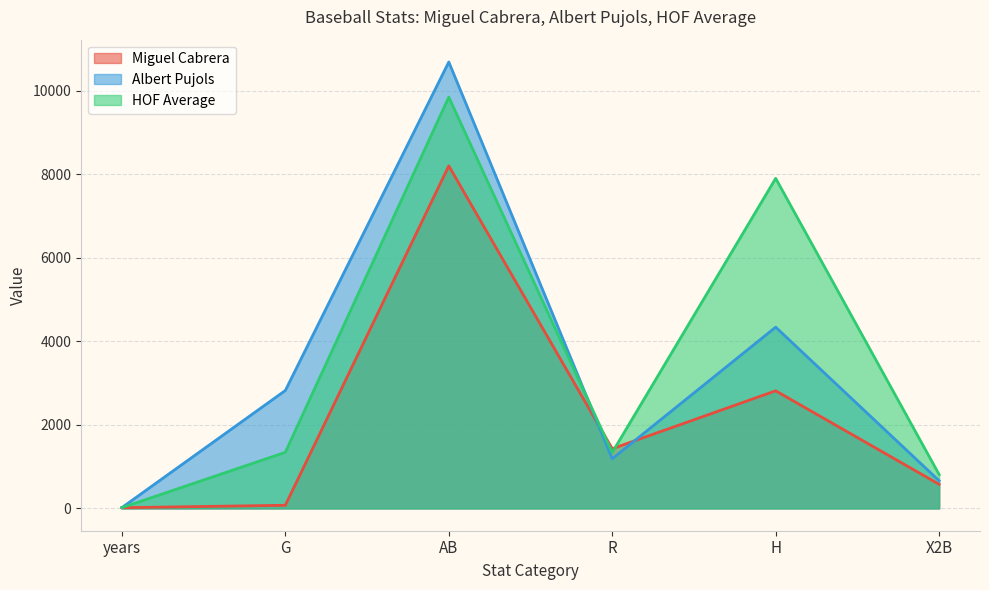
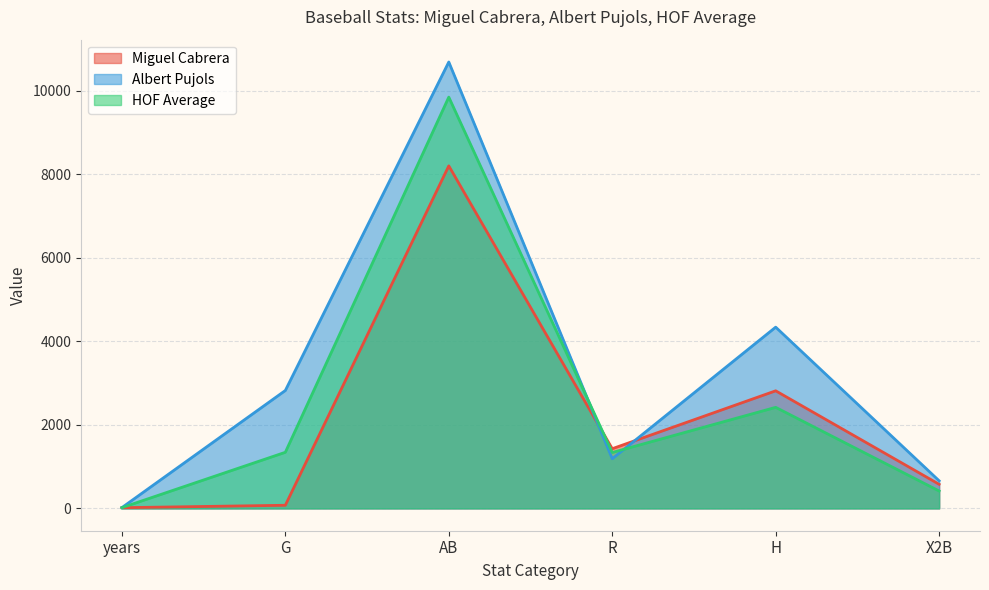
  {
    "Miguel Cabrera": {
      "G": 100,
      "AB": 8200,
      "R": 1400,
      "H": 2800,
      "X2B": 600
    },
    "Albert Pujols": {
      "G": 2800,
      "AB": 10700,
      "R": 1200,
      "H": 4300,
      "X2B": 700
    },
    "HOF Average": {
      "G": 1300,
      "AB": 9800,
      "R": 1300,
-     "H": 7900,
-     "X2B": 800
+     "H": 2400,
+     "X2B": 400
    }
  }
